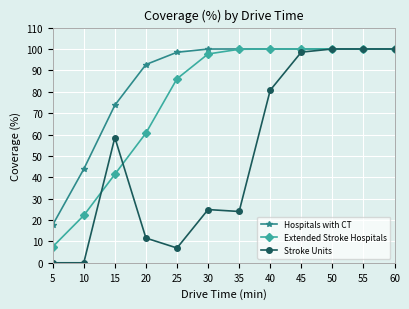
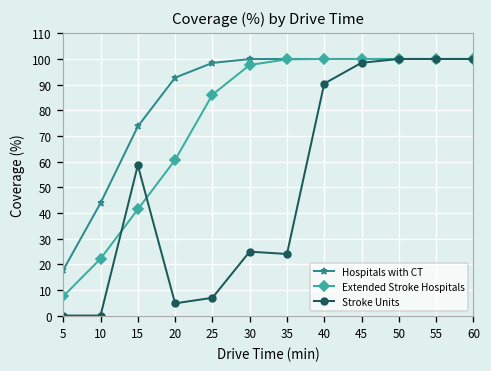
  {
    "Stroke Units": {
      "5": 0,
      "10": 0,
      "15": 59,
-     "20": 12,
+     "20": 5,
      "25": 7,
      "30": 25,
      "35": 24,
-     "40": 81,
+     "40": 90,
      "45": 99
    }
  }
